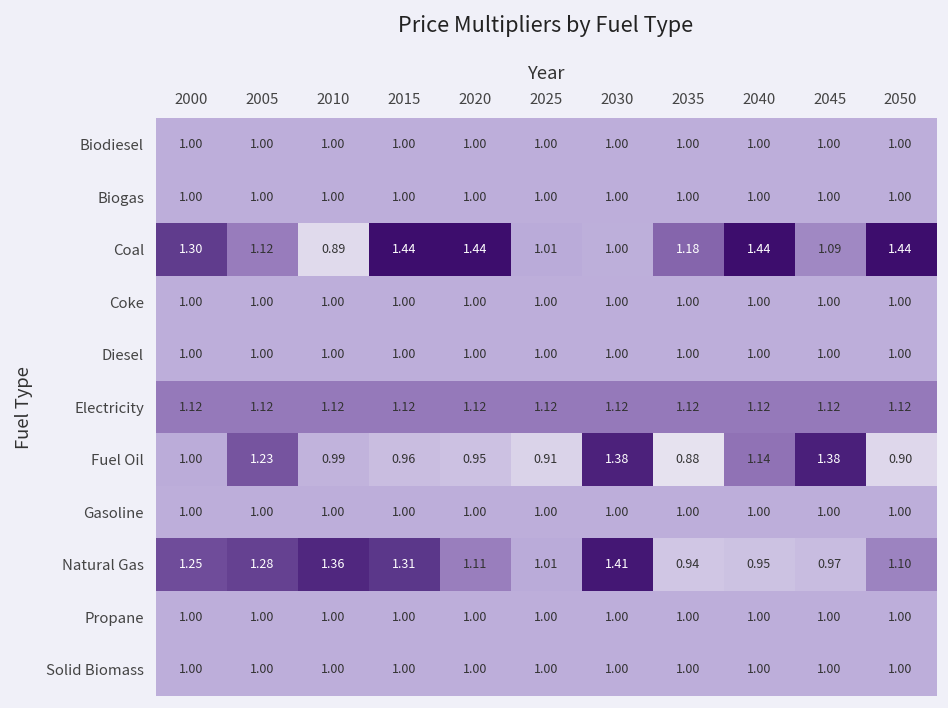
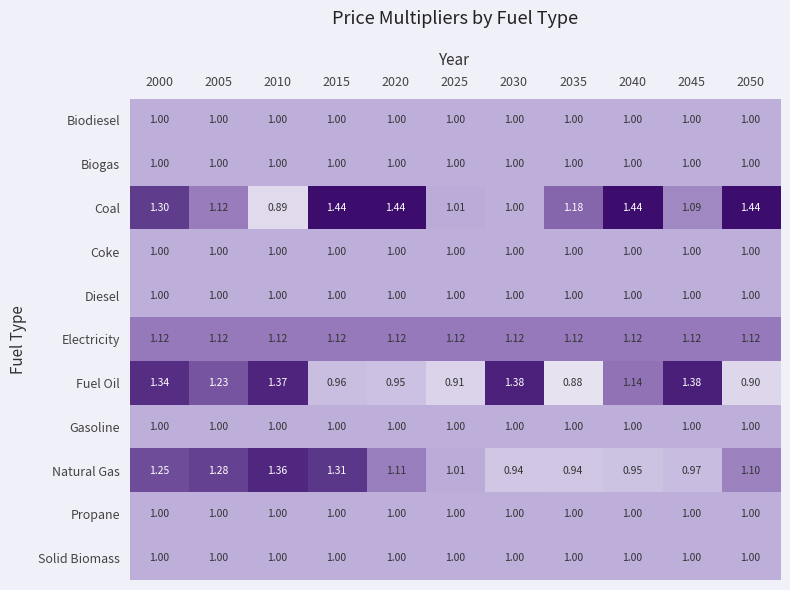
  {
    "Biodiesel": {
      "2000": 1.00,
      "2005": 1.00,
      "2010": 1.00,
      "2015": 1.00,
      "2020": 1.00,
      "2025": 1.00,
      "2030": 1.00,
      "2035": 1.00,
      "2040": 1.00,
      "2045": 1.00,
      "2050": 1.00
    },
    "Biogas": {
      "2000": 1.00,
      "2005": 1.00,
      "2010": 1.00,
      "2015": 1.00,
      "2020": 1.00,
      "2025": 1.00,
      "2030": 1.00,
      "2035": 1.00,
      "2040": 1.00,
      "2045": 1.00,
      "2050": 1.00
    },
    "Coal": {
      "2000": 1.30,
      "2005": 1.12,
      "2010": 0.89,
      "2015": 1.44,
      "2020": 1.44,
      "2025": 1.01,
      "2030": 1.00,
      "2035": 1.18,
      "2040": 1.44,
      "2045": 1.09,
      "2050": 1.44
    },
    "Coke": {
      "2000": 1.00,
      "2005": 1.00,
      "2010": 1.00,
      "2015": 1.00,
      "2020": 1.00,
      "2025": 1.00,
      "2030": 1.00,
      "2035": 1.00,
      "2040": 1.00,
      "2045": 1.00,
      "2050": 1.00
    },
    "Diesel": {
      "2000": 1.00,
      "2005": 1.00,
      "2010": 1.00,
      "2015": 1.00,
      "2020": 1.00,
      "2025": 1.00,
      "2030": 1.00,
      "2035": 1.00,
      "2040": 1.00,
      "2045": 1.00,
      "2050": 1.00
    },
    "Electricity": {
      "2000": 1.12,
      "2005": 1.12,
      "2010": 1.12,
      "2015": 1.12,
      "2020": 1.12,
      "2025": 1.12,
      "2030": 1.12,
      "2035": 1.12,
      "2040": 1.12,
      "2045": 1.12,
      "2050": 1.12
    },
    "Fuel Oil": {
-     "2000": 1.00,
+     "2000": 1.34,
      "2005": 1.23,
-     "2010": 0.99,
+     "2010": 1.37,
      "2015": 0.96,
      "2020": 0.95,
      "2025": 0.91,
      "2030": 1.38,
      "2035": 0.88,
      "2040": 1.14,
      "2045": 1.38,
      "2050": 0.90
    },
    "Gasoline": {
      "2000": 1.00,
      "2005": 1.00,
      "2010": 1.00,
      "2015": 1.00,
      "2020": 1.00,
      "2025": 1.00,
      "2030": 1.00,
      "2035": 1.00,
      "2040": 1.00,
      "2045": 1.00,
      "2050": 1.00
    },
    "Natural Gas": {
      "2000": 1.25,
      "2005": 1.28,
      "2010": 1.36,
      "2015": 1.31,
      "2020": 1.11,
      "2025": 1.01,
-     "2030": 1.41,
+     "2030": 0.94,
      "2035": 0.94,
      "2040": 0.95,
      "2045": 0.97,
      "2050": 1.10
    },
    "Propane": {
      "2000": 1.00,
      "2005": 1.00,
      "2010": 1.00,
      "2015": 1.00,
      "2020": 1.00,
      "2025": 1.00,
      "2030": 1.00,
      "2035": 1.00,
      "2040": 1.00,
      "2045": 1.00,
      "2050": 1.00
    },
    "Solid Biomass": {
      "2000": 1.00,
      "2005": 1.00,
      "2010": 1.00,
      "2015": 1.00,
      "2020": 1.00,
      "2025": 1.00,
      "2030": 1.00,
      "2035": 1.00,
      "2040": 1.00,
      "2045": 1.00,
      "2050": 1.00
    }
  }
